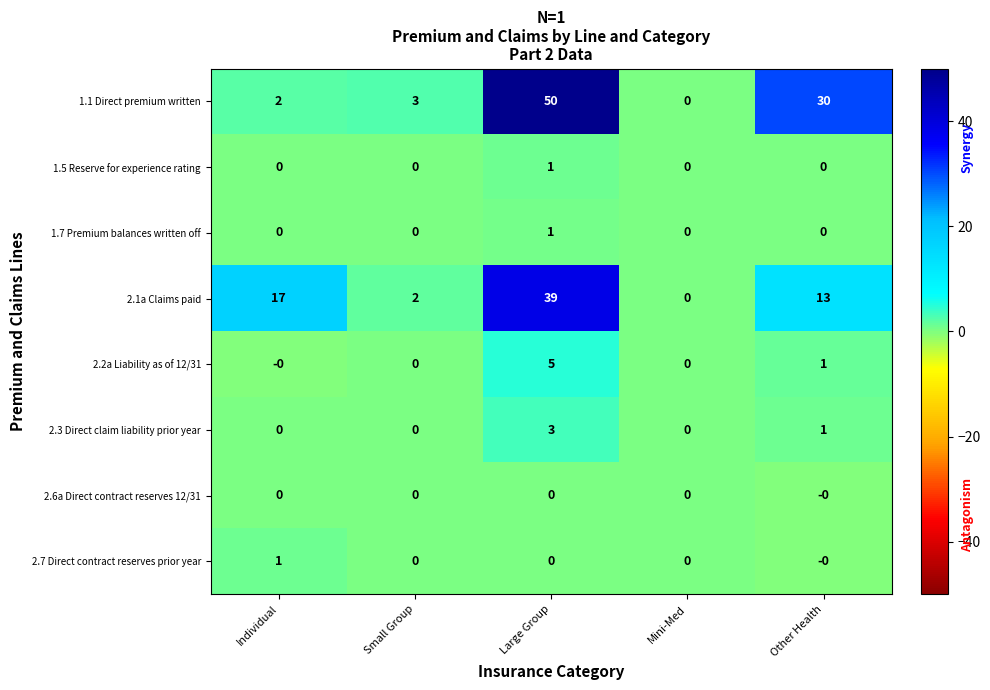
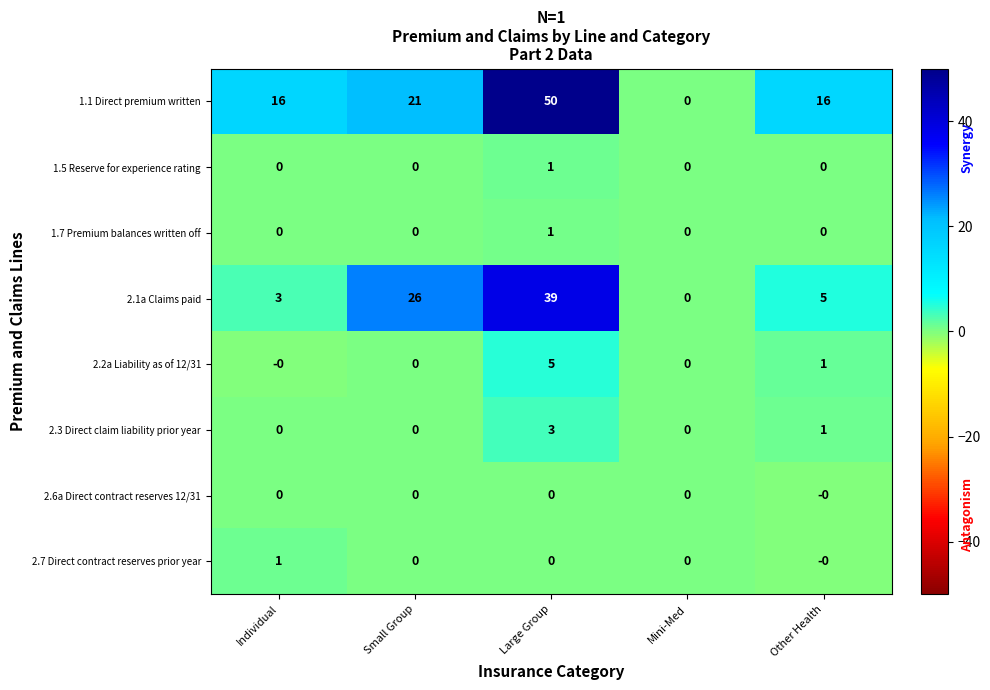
  {
    "1.1 Direct premium written": {
-     "Individual": 2,
-     "Small Group": 3,
+     "Individual": 16,
+     "Small Group": 21,
      "Large Group": 50,
      "Mini-Med": 0,
-     "Other Health": 30
+     "Other Health": 16
    },
    "1.5 Reserve for experience rating": {
      "Individual": 0,
      "Small Group": 0,
      "Large Group": 1,
      "Mini-Med": 0,
      "Other Health": 0
    },
    "1.7 Premium balances written off": {
      "Individual": 0,
      "Small Group": 0,
      "Large Group": 1,
      "Mini-Med": 0,
      "Other Health": 0
    },
    "2.1a Claims paid": {
-     "Individual": 17,
-     "Small Group": 2,
+     "Individual": 3,
+     "Small Group": 26,
      "Large Group": 39,
      "Mini-Med": 0,
-     "Other Health": 13
+     "Other Health": 5
    },
    "2.2a Liability as of 12/31": {
      "Individual": -0,
      "Small Group": 0,
      "Large Group": 5,
      "Mini-Med": 0,
      "Other Health": 1
    },
    "2.3 Direct claim liability prior year": {
      "Individual": 0,
      "Small Group": 0,
      "Large Group": 3,
      "Mini-Med": 0,
      "Other Health": 1
    },
    "2.6a Direct contract reserves 12/31": {
      "Individual": 0,
      "Small Group": 0,
      "Large Group": 0,
      "Mini-Med": 0,
      "Other Health": -0
    },
    "2.7 Direct contract reserves prior year": {
      "Individual": 1,
      "Small Group": 0,
      "Large Group": 0,
      "Mini-Med": 0,
      "Other Health": -0
    }
  }
